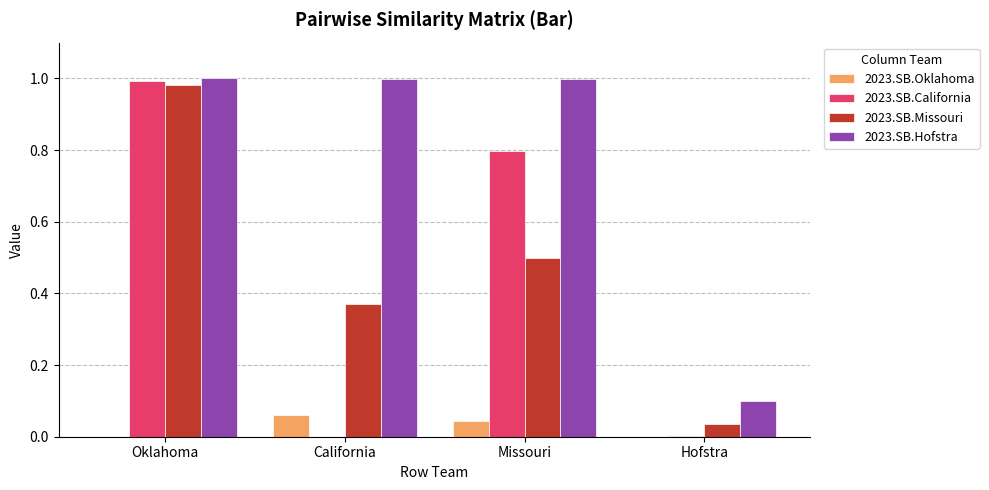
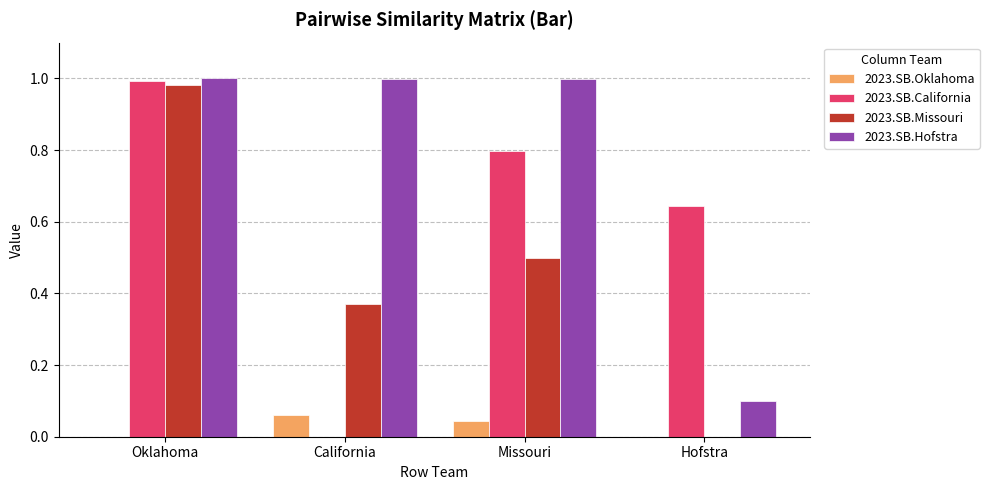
  {
    "2023.SB.Oklahoma": {
      "Oklahoma": 0.00,
      "California": 0.06,
      "Missouri": 0.04
    },
    "2023.SB.California": {
      "Oklahoma": 0.99,
      "California": 0.00,
      "Missouri": 0.80,
-     "Hofstra": 0.00
+     "Hofstra": 0.64
    },
    "2023.SB.Missouri": {
      "Oklahoma": 0.98,
      "California": 0.37,
      "Missouri": 0.50,
-     "Hofstra": 0.04
+     "Hofstra": 0.00
    },
    "2023.SB.Hofstra": {
      "Oklahoma": 1.00,
      "California": 1.00,
      "Missouri": 1.00,
      "Hofstra": 0.10
    }
  }
